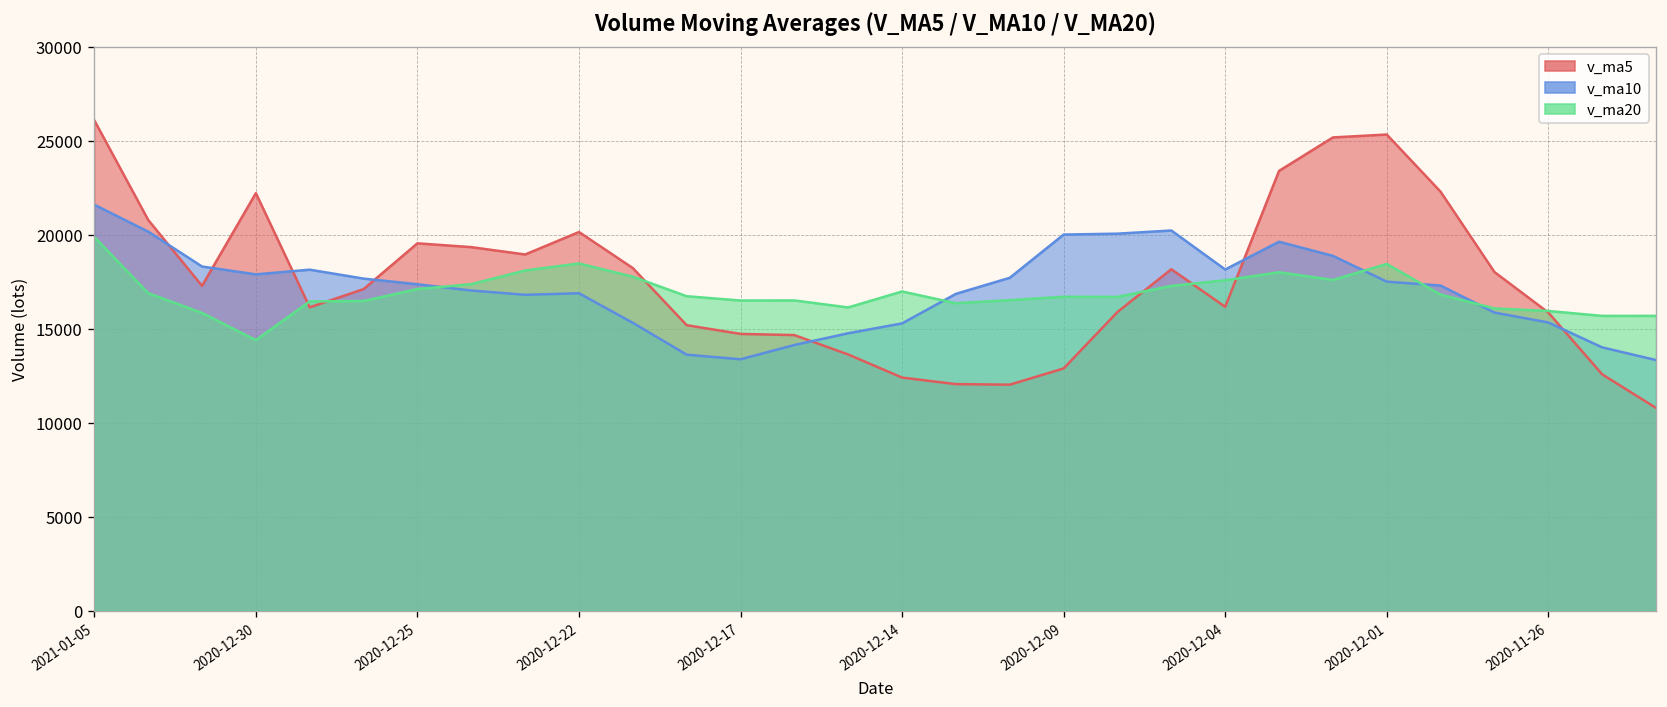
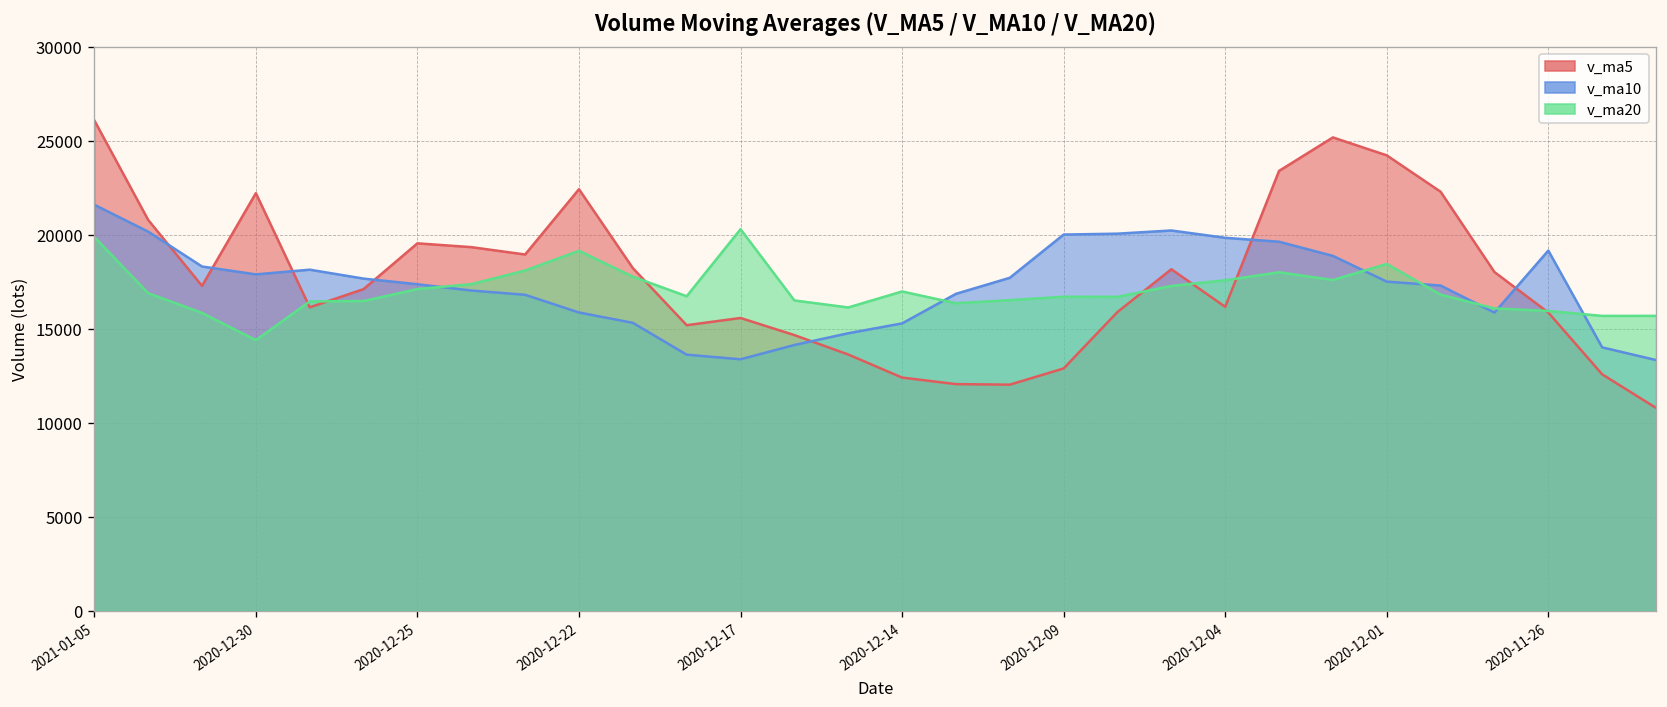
  {
    "v_ma5": {
      "2021-01-05": 26100,
      "2020-12-30": 22200,
      "2020-12-25": 19500,
-     "2020-12-22": 20200,
-     "2020-12-17": 14700,
+     "2020-12-22": 22400,
+     "2020-12-17": 15600,
      "2020-12-14": 12400,
      "2020-12-09": 12900,
      "2020-12-04": 16200,
-     "2020-12-01": 25300
+     "2020-12-01": 24200
    },
    "v_ma10": {
      "2021-01-05": 21600,
      "2020-12-30": 17900,
      "2020-12-25": 17400,
-     "2020-12-22": 16900,
+     "2020-12-22": 15900,
      "2020-12-17": 13400,
      "2020-12-14": 15300,
      "2020-12-09": 20000,
-     "2020-12-04": 18200,
+     "2020-12-04": 19800,
      "2020-12-01": 17500,
-     "2020-11-26": 15300
+     "2020-11-26": 19200
    },
    "v_ma20": {
      "2021-01-05": 19900,
      "2020-12-30": 14400,
      "2020-12-25": 17100,
-     "2020-12-22": 18500,
-     "2020-12-17": 16500,
+     "2020-12-22": 19200,
+     "2020-12-17": 20300,
      "2020-12-14": 17000,
      "2020-12-09": 16700,
      "2020-12-04": 17600,
      "2020-12-01": 18500
    }
  }
